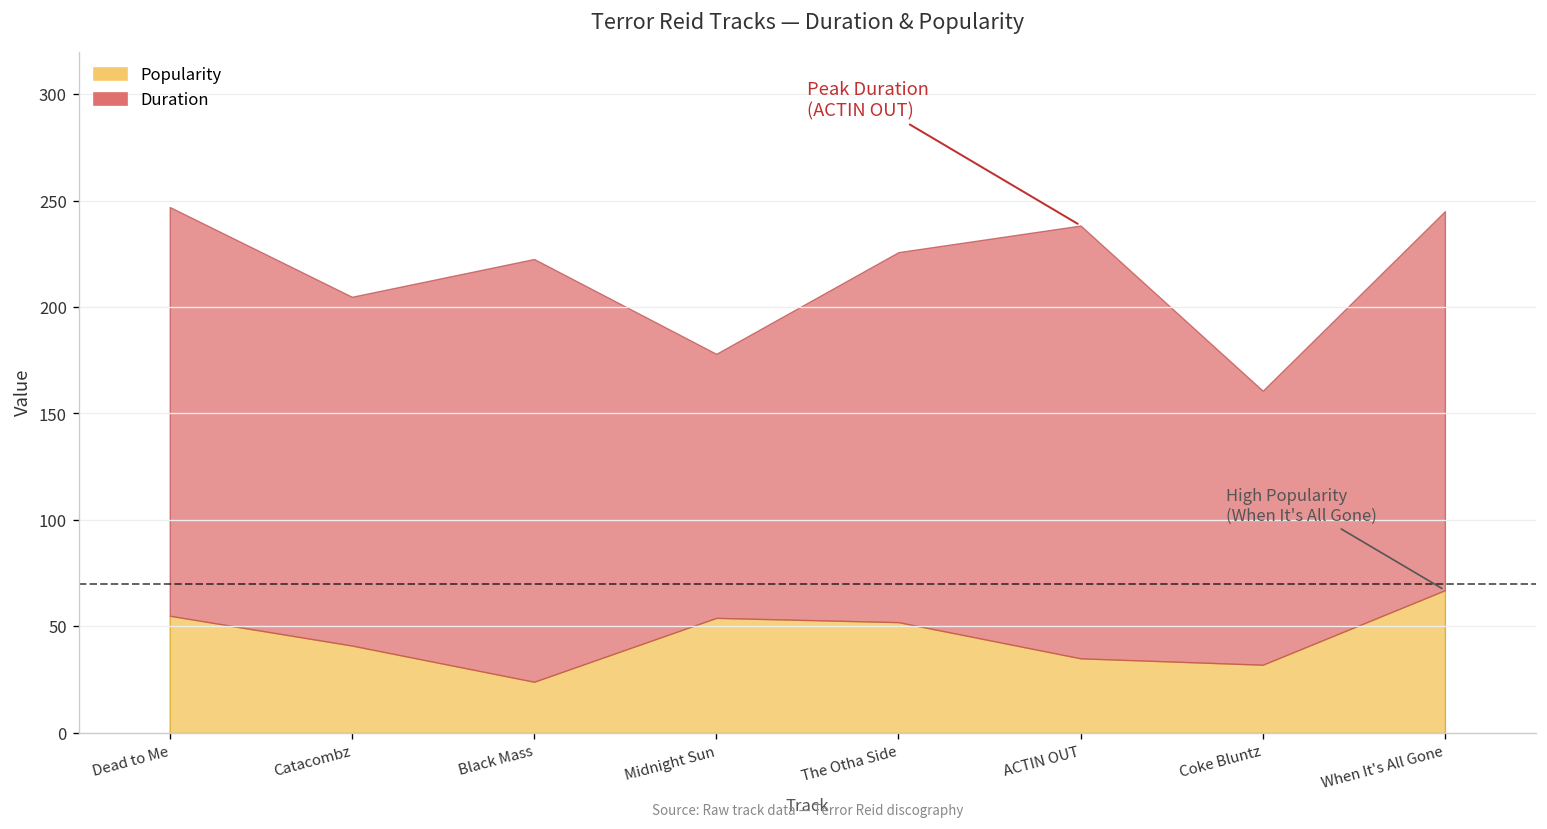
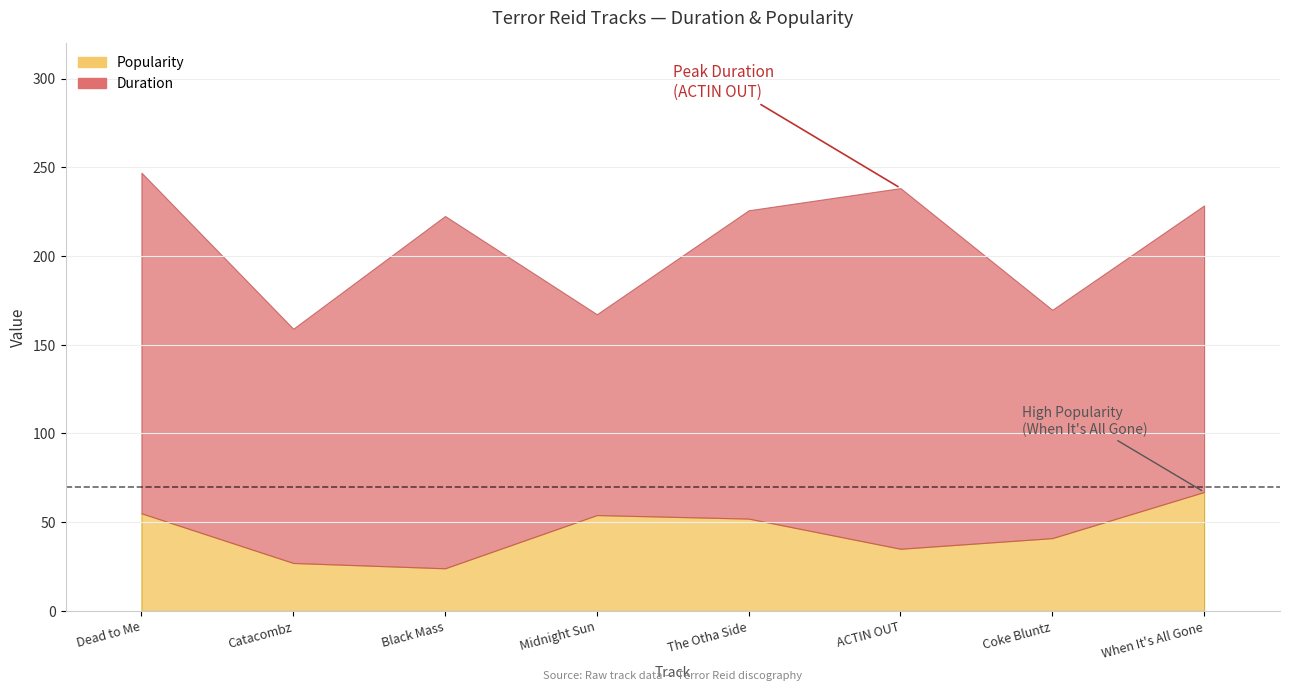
  {
    "Popularity": {
      "Dead to Me": 55,
-     "Catacombz": 41,
+     "Catacombz": 27,
      "Black Mass": 24,
      "Midnight Sun": 54,
      "The Otha Side": 52,
      "ACTIN OUT": 35,
-     "Coke Bluntz": 32,
+     "Coke Bluntz": 41,
      "When It's All Gone": 67
    },
    "Duration": {
      "Dead to Me": 192,
-     "Catacombz": 164,
+     "Catacombz": 132,
      "Black Mass": 199,
-     "Midnight Sun": 124,
+     "Midnight Sun": 113,
      "The Otha Side": 174,
      "ACTIN OUT": 203,
      "Coke Bluntz": 129,
-     "When It's All Gone": 178
+     "When It's All Gone": 162
    }
  }
